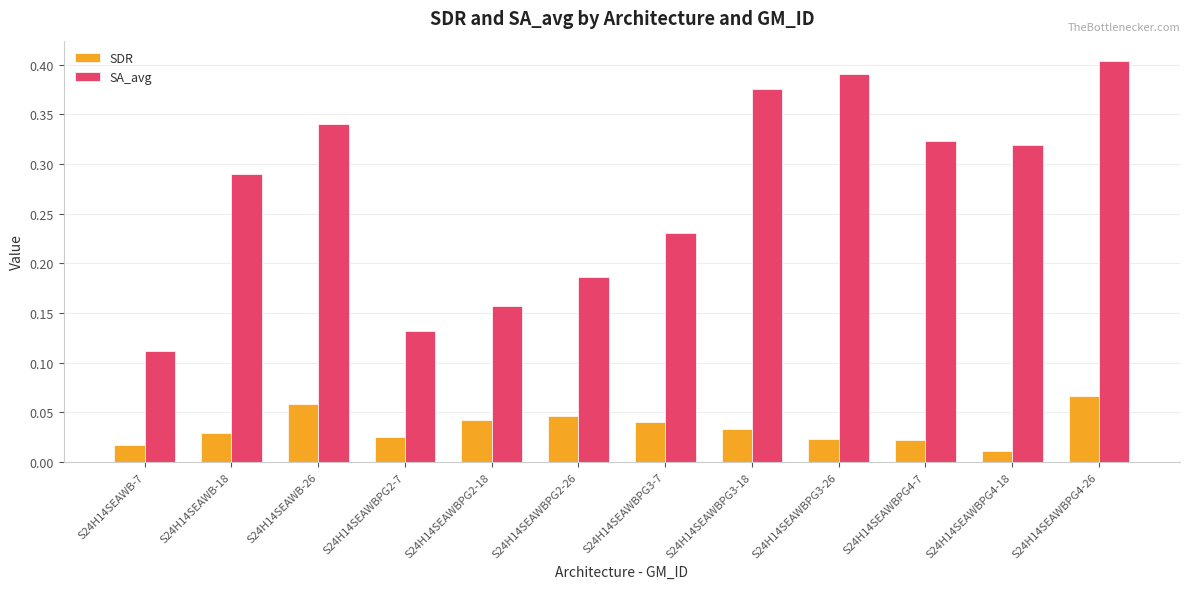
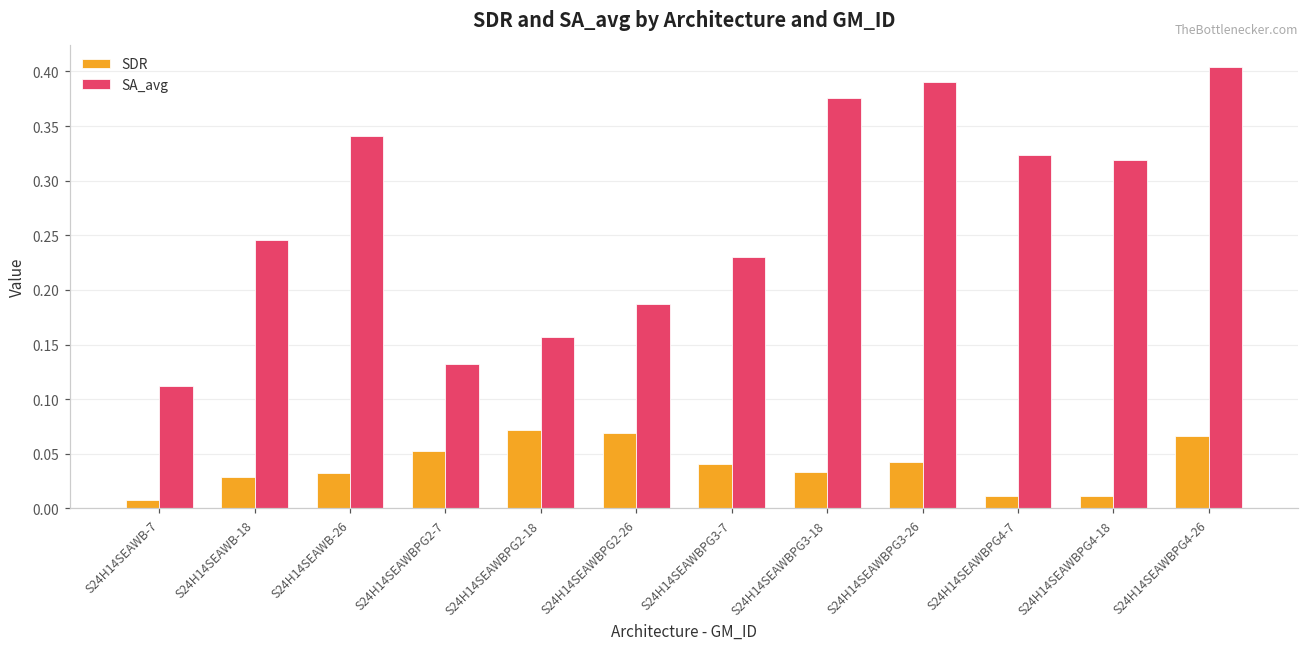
  {
    "SDR": {
-     "S24H14SEAWB-7": 0.02,
+     "S24H14SEAWB-7": 0.01,
      "S24H14SEAWB-18": 0.03,
-     "S24H14SEAWB-26": 0.06,
-     "S24H14SEAWBPG2-7": 0.03,
-     "S24H14SEAWBPG2-18": 0.04,
-     "S24H14SEAWBPG2-26": 0.05,
+     "S24H14SEAWB-26": 0.03,
+     "S24H14SEAWBPG2-7": 0.05,
+     "S24H14SEAWBPG2-18": 0.07,
+     "S24H14SEAWBPG2-26": 0.07,
      "S24H14SEAWBPG3-7": 0.04,
      "S24H14SEAWBPG3-18": 0.03,
-     "S24H14SEAWBPG3-26": 0.02,
-     "S24H14SEAWBPG4-7": 0.02,
+     "S24H14SEAWBPG3-26": 0.04,
+     "S24H14SEAWBPG4-7": 0.01,
      "S24H14SEAWBPG4-18": 0.01,
      "S24H14SEAWBPG4-26": 0.07
    },
    "SA_avg": {
      "S24H14SEAWB-7": 0.11,
-     "S24H14SEAWB-18": 0.29,
+     "S24H14SEAWB-18": 0.25,
      "S24H14SEAWB-26": 0.34,
      "S24H14SEAWBPG2-7": 0.13,
      "S24H14SEAWBPG2-18": 0.16,
      "S24H14SEAWBPG2-26": 0.19,
      "S24H14SEAWBPG3-7": 0.23,
      "S24H14SEAWBPG3-18": 0.38,
      "S24H14SEAWBPG3-26": 0.39,
      "S24H14SEAWBPG4-7": 0.32,
      "S24H14SEAWBPG4-18": 0.32,
      "S24H14SEAWBPG4-26": 0.40
    }
  }
